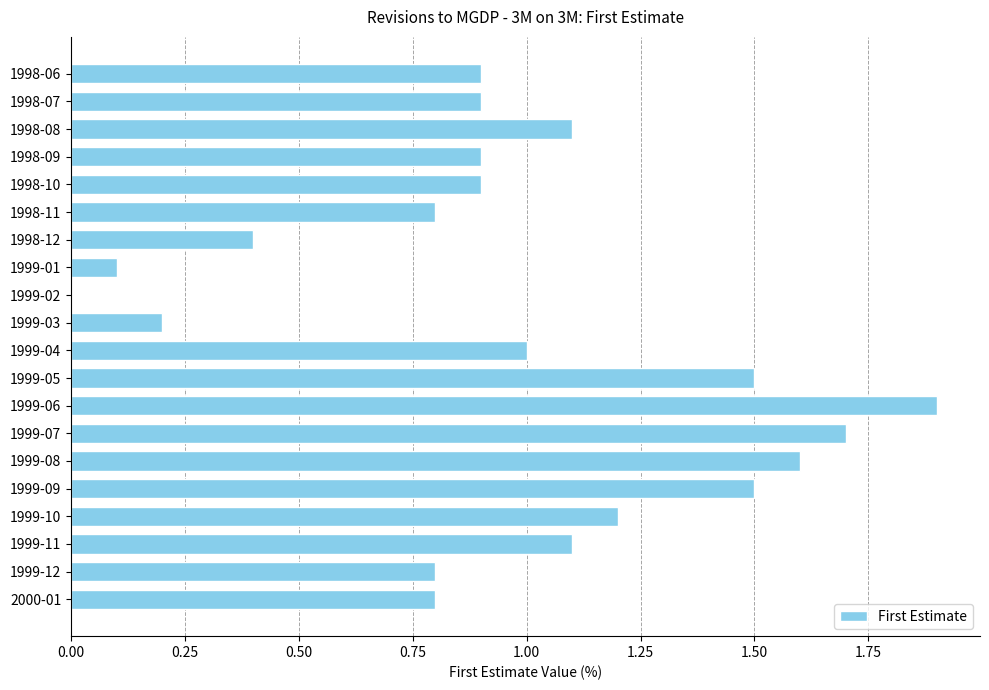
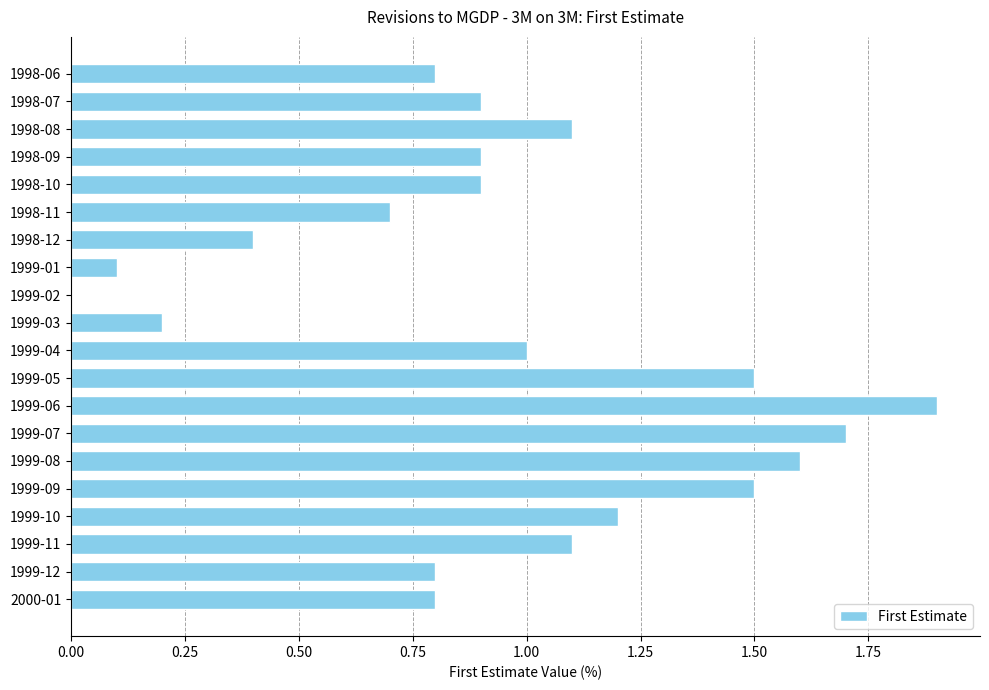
  {
-   "1998-06": 0.9,
+   "1998-06": 0.8,
    "1998-07": 0.9,
    "1998-08": 1.1,
    "1998-09": 0.9,
    "1998-10": 0.9,
-   "1998-11": 0.8,
+   "1998-11": 0.7,
    "1998-12": 0.4,
    "1999-01": 0.1,
    "1999-02": 0.0,
    "1999-03": 0.2,
    "1999-04": 1.0,
    "1999-05": 1.5,
    "1999-06": 1.9,
    "1999-07": 1.7,
    "1999-08": 1.6,
    "1999-09": 1.5,
    "1999-10": 1.2,
    "1999-11": 1.1,
    "1999-12": 0.8,
    "2000-01": 0.8
  }
